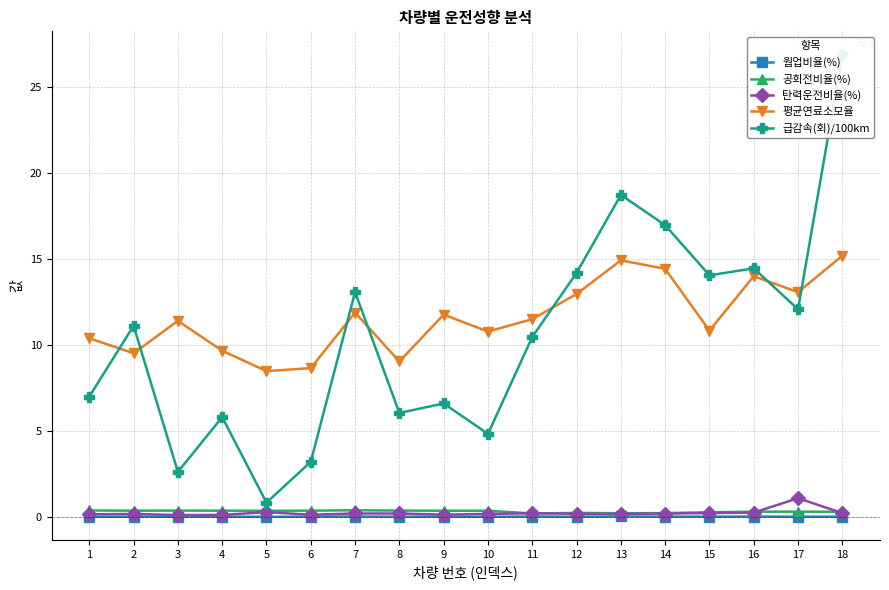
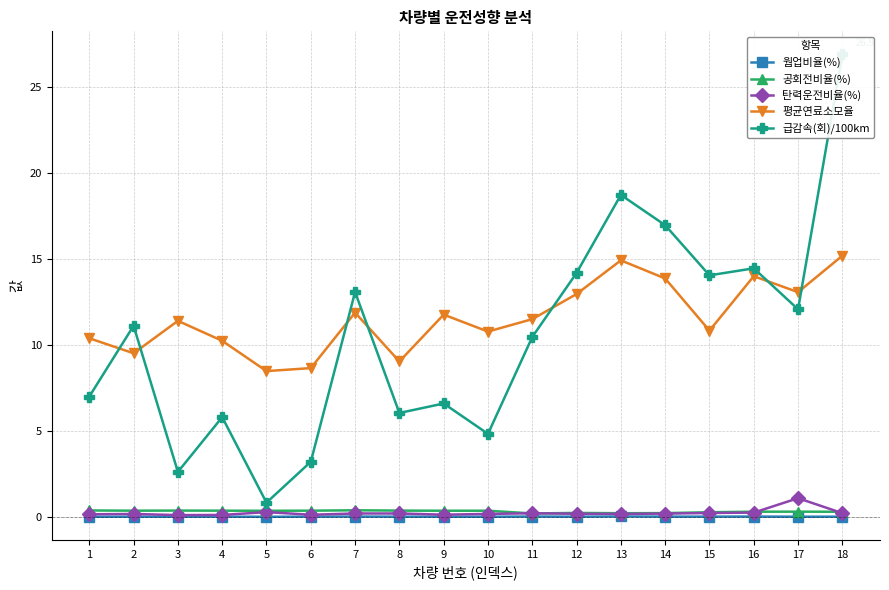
  {
    "웜업비율(%)": {
      "2": 0.0,
      "5": 0.0,
      "7": 0.0,
      "8": 0.0,
      "10": 0.0,
      "11": 0.0,
      "12": 0.0,
      "13": 0.0,
      "14": 0.0,
      "15": 0.0,
      "16": 0.0,
      "17": 0.0,
      "18": 0.0
    },
    "탄력운전비율(%)": {
      "2": 0.2,
      "7": 0.2,
      "8": 0.2,
      "10": 0.2,
      "17": 1.1
    },
    "평균연료소모율": {
      "1": 10.4,
      "2": 9.5,
      "3": 11.4,
-     "4": 9.7,
+     "4": 10.2,
      "5": 8.5,
      "6": 8.6,
      "7": 11.9,
      "8": 9.0,
      "9": 11.8,
      "10": 10.8,
      "11": 11.5,
      "12": 12.9,
      "13": 14.9,
-     "14": 14.4,
+     "14": 13.9,
      "15": 10.8,
      "16": 14.0,
      "17": 13.1,
      "18": 15.2
    }
  }
